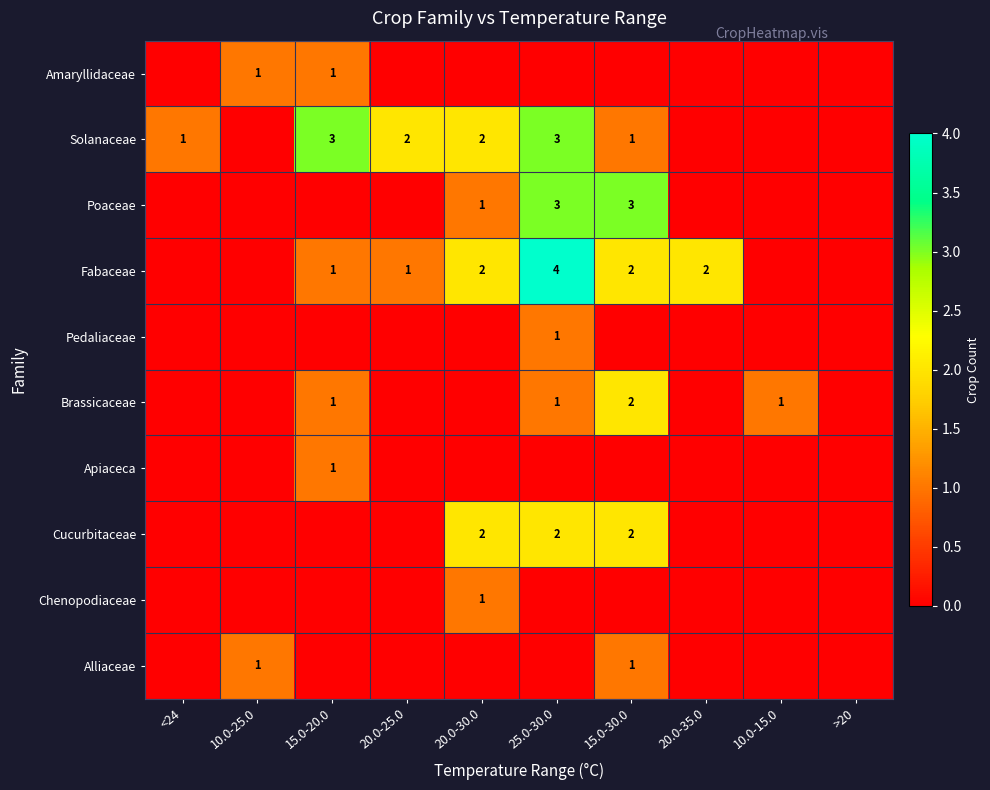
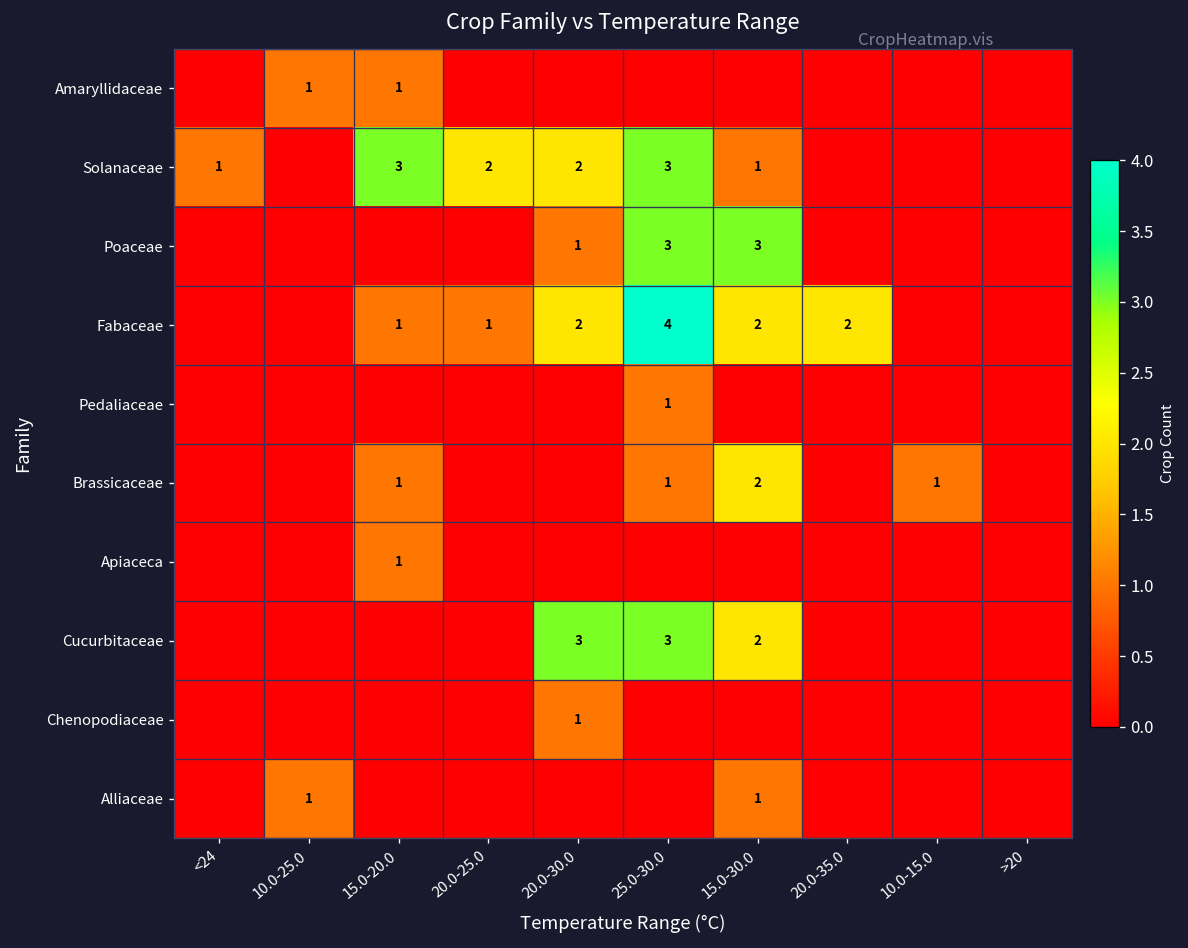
  {
    "Amaryllidaceae": {
      "10.0-25.0": 1,
      "15.0-20.0": 1
    },
    "Solanaceae": {
      "<24": 1,
      "15.0-20.0": 3,
      "20.0-25.0": 2,
      "20.0-30.0": 2,
      "25.0-30.0": 3,
      "15.0-30.0": 1
    },
    "Poaceae": {
      "20.0-30.0": 1,
      "25.0-30.0": 3,
      "15.0-30.0": 3
    },
    "Fabaceae": {
      "15.0-20.0": 1,
      "20.0-25.0": 1,
      "20.0-30.0": 2,
      "25.0-30.0": 4,
      "15.0-30.0": 2,
      "20.0-35.0": 2
    },
    "Pedaliaceae": {
      "25.0-30.0": 1
    },
    "Brassicaceae": {
      "15.0-20.0": 1,
      "25.0-30.0": 1,
      "15.0-30.0": 2,
      "10.0-15.0": 1
    },
    "Apiaceca": {
      "15.0-20.0": 1
    },
    "Cucurbitaceae": {
-     "20.0-30.0": 2,
-     "25.0-30.0": 2,
+     "20.0-30.0": 3,
+     "25.0-30.0": 3,
      "15.0-30.0": 2
    },
    "Chenopodiaceae": {
      "20.0-30.0": 1
    },
    "Alliaceae": {
      "10.0-25.0": 1,
      "15.0-30.0": 1
    }
  }
